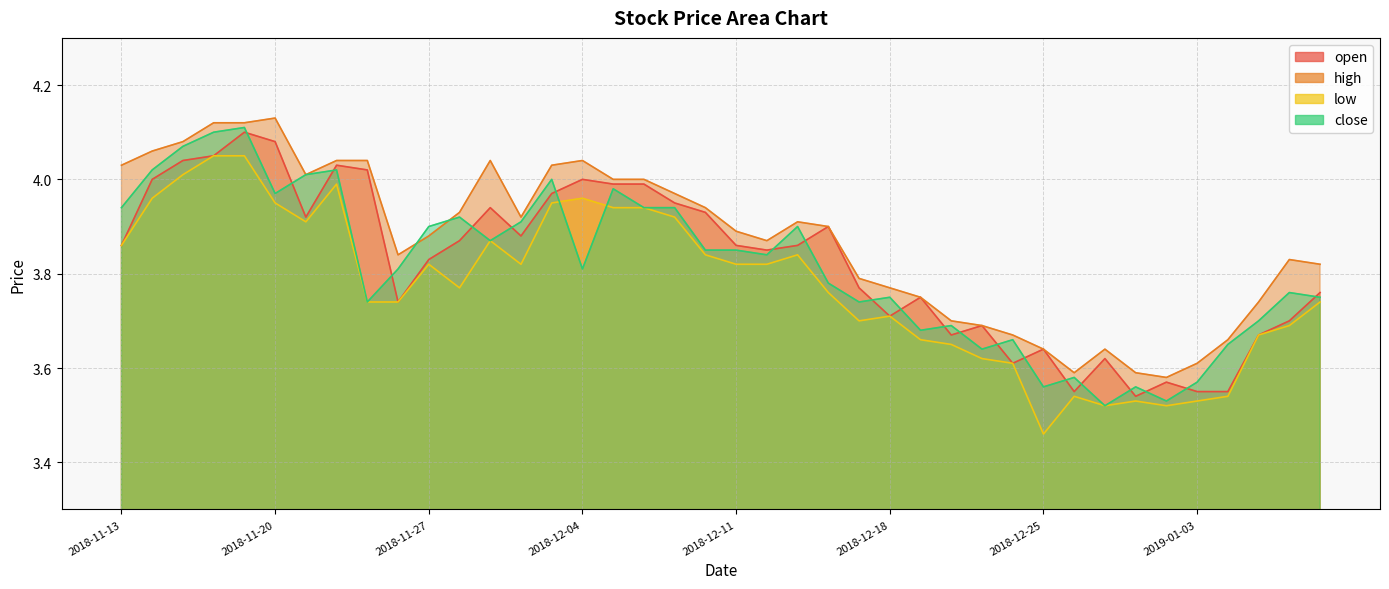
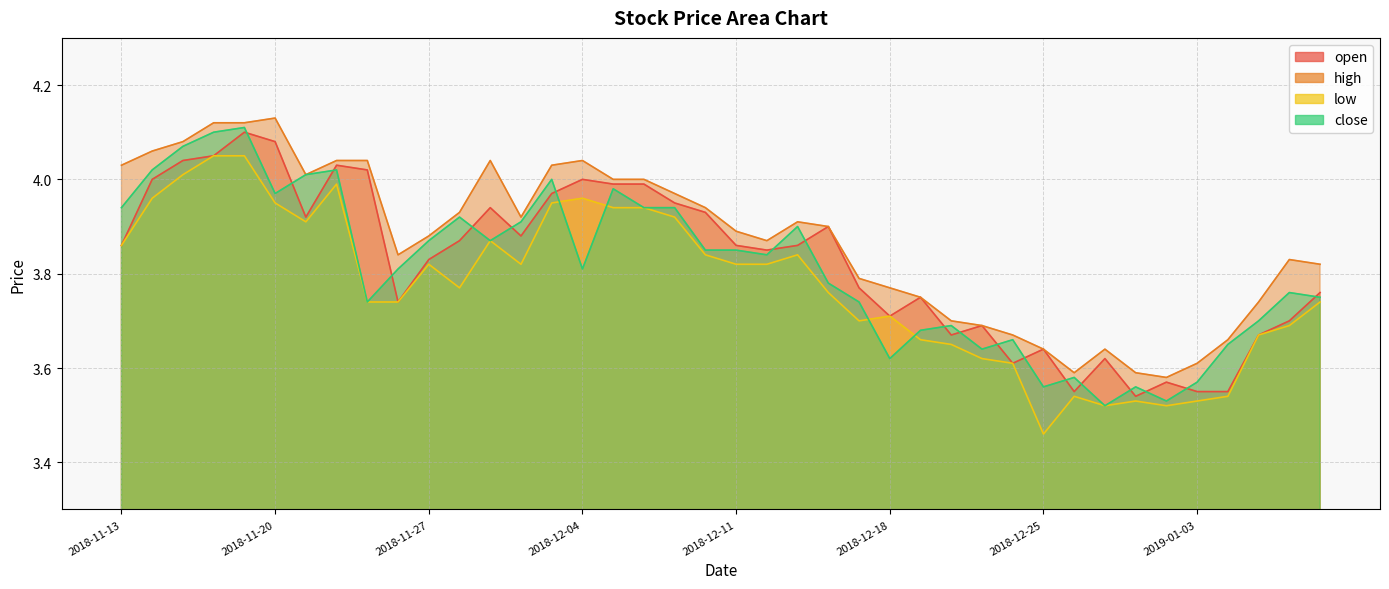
  {
    "close": {
      "2018-11-13": 3.94,
      "2018-11-20": 3.97,
-     "2018-11-27": 3.90,
+     "2018-11-27": 3.87,
      "2018-12-04": 3.81,
      "2018-12-11": 3.85,
-     "2018-12-18": 3.75,
+     "2018-12-18": 3.62,
      "2018-12-25": 3.56,
      "2019-01-03": 3.57
    }
  }
